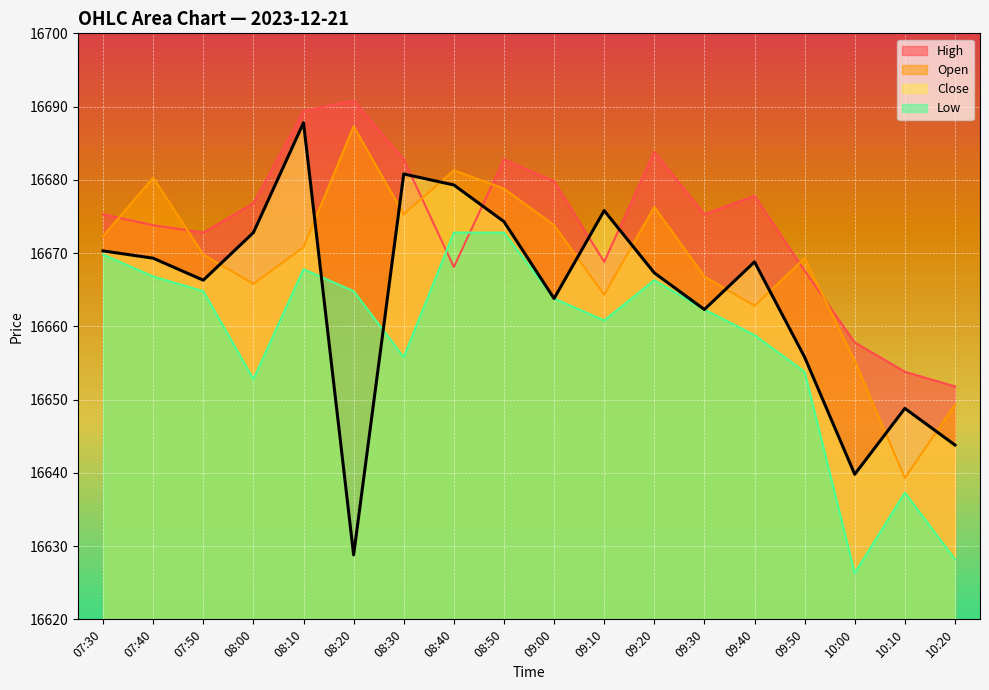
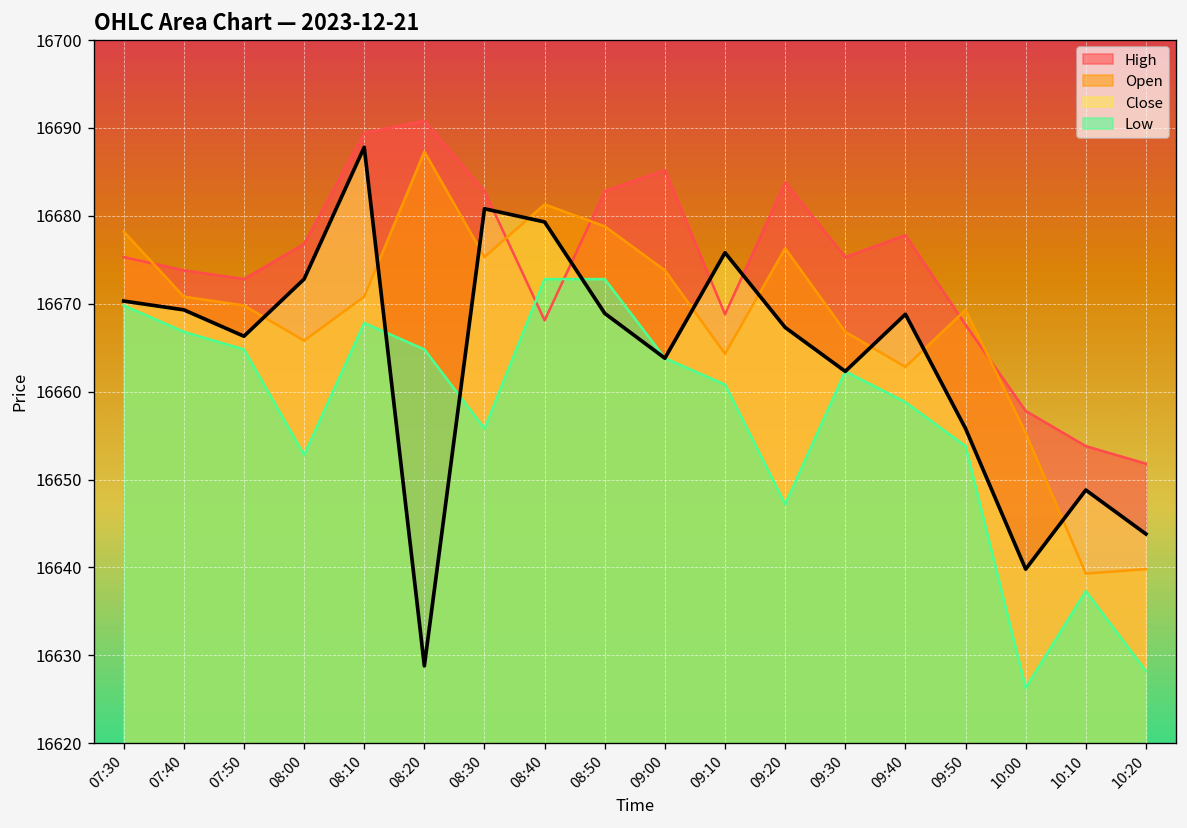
  {
    "High": {
      "07:30": 16675,
      "07:40": 16674,
      "07:50": 16673,
      "08:00": 16677,
      "08:10": 16689,
      "08:20": 16691,
      "08:30": 16683,
      "08:40": 16668,
      "08:50": 16683,
-     "09:00": 16680,
+     "09:00": 16685,
      "09:10": 16669,
      "09:20": 16684,
      "09:30": 16675,
      "09:40": 16678,
      "09:50": 16668,
      "10:00": 16658,
      "10:10": 16654,
      "10:20": 16652
    },
    "Open": {
-     "07:30": 16672,
-     "07:40": 16680,
+     "07:30": 16678,
+     "07:40": 16671,
      "07:50": 16670,
      "08:00": 16666,
      "08:10": 16671,
      "08:20": 16687,
      "08:30": 16675,
      "08:40": 16681,
      "08:50": 16679,
      "09:00": 16674,
      "09:10": 16664,
      "09:20": 16676,
      "09:30": 16667,
      "09:40": 16663,
      "09:50": 16669,
      "10:00": 16655,
      "10:10": 16639,
-     "10:20": 16649
+     "10:20": 16640
    },
    "Close": {
      "07:30": 16670,
      "07:40": 16669,
      "07:50": 16666,
      "08:00": 16673,
      "08:10": 16688,
      "08:20": 16629,
      "08:30": 16681,
      "08:40": 16679,
-     "08:50": 16674,
+     "08:50": 16669,
      "09:10": 16676,
      "09:20": 16667,
      "09:40": 16669,
      "09:50": 16656,
      "10:00": 16640,
      "10:10": 16649,
      "10:20": 16644
    },
    "Low": {
      "07:30": 16670,
      "07:40": 16667,
      "07:50": 16665,
      "08:00": 16653,
      "08:10": 16668,
      "08:20": 16665,
      "08:30": 16656,
      "08:40": 16673,
      "08:50": 16673,
      "09:10": 16661,
-     "09:20": 16666,
+     "09:20": 16647,
      "09:40": 16659,
      "09:50": 16654,
      "10:00": 16626,
      "10:10": 16637,
      "10:20": 16628
    }
  }
